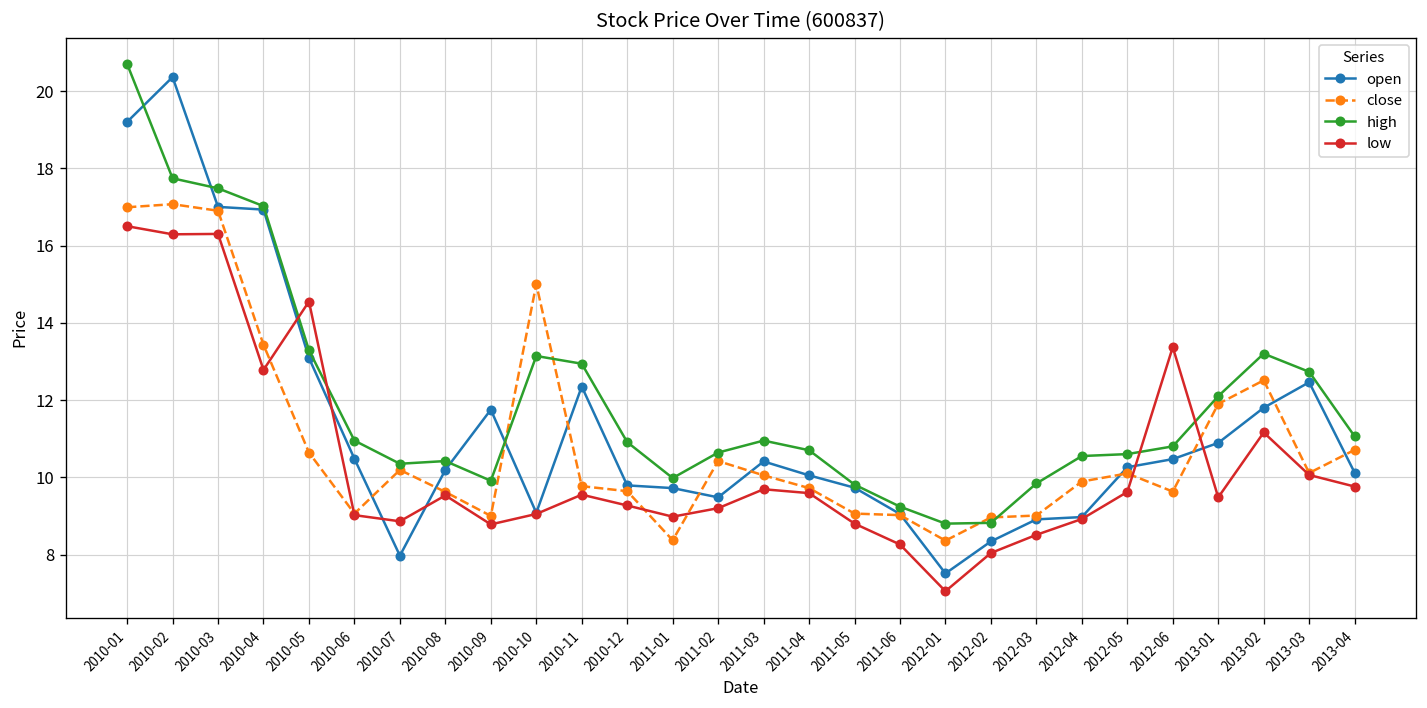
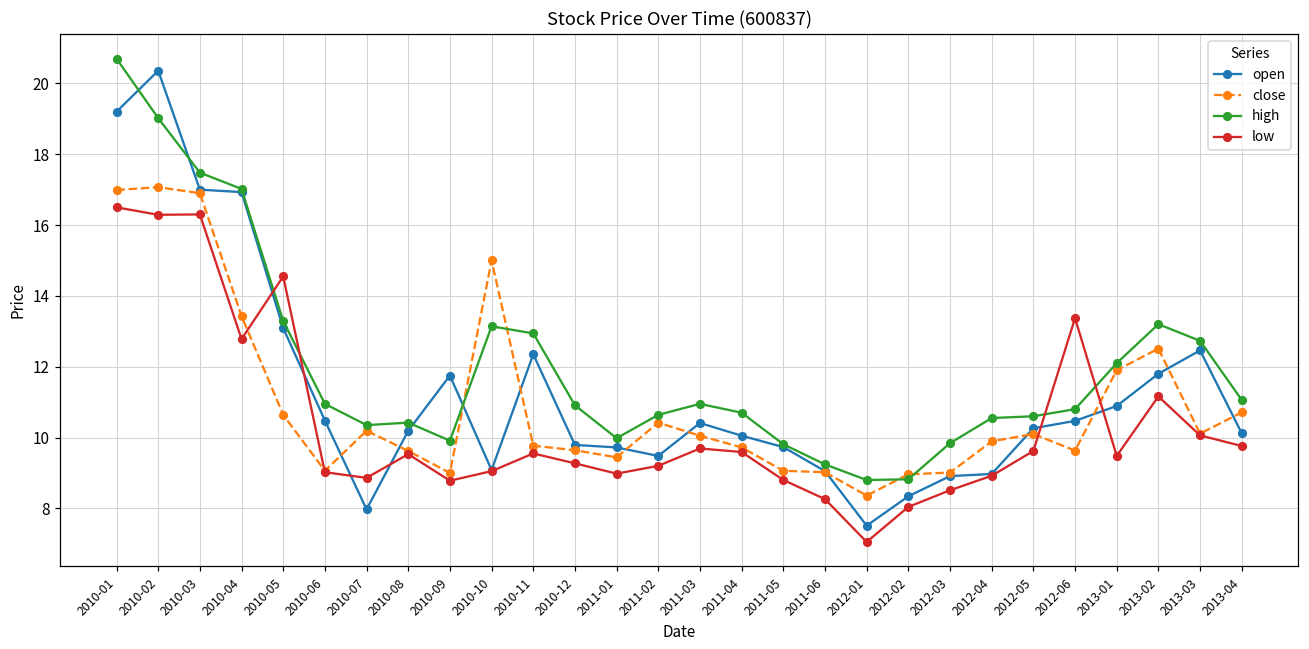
  {
    "open": {
      "2010-01": 19.2,
      "2010-02": 20.4,
      "2010-03": 17.0,
      "2010-04": 16.9,
      "2010-05": 13.1,
      "2010-06": 10.5,
      "2010-07": 8.0,
      "2010-08": 10.2,
      "2010-09": 11.8,
      "2010-11": 12.4,
      "2010-12": 9.8,
      "2011-01": 9.7,
      "2011-02": 9.5,
      "2011-03": 10.4,
      "2011-04": 10.1,
      "2011-05": 9.7,
      "2012-01": 7.5,
      "2012-02": 8.3,
      "2012-03": 8.9,
      "2012-05": 10.3,
      "2012-06": 10.5,
      "2013-01": 10.9,
      "2013-02": 11.8,
      "2013-03": 12.5,
      "2013-04": 10.1
    },
    "close": {
      "2010-01": 17.0,
      "2010-02": 17.1,
      "2010-03": 16.9,
      "2010-04": 13.4,
      "2010-05": 10.6,
      "2010-07": 10.2,
      "2010-08": 9.6,
      "2010-09": 9.0,
      "2010-10": 15.0,
      "2010-11": 9.8,
      "2010-12": 9.6,
-     "2011-01": 8.4,
+     "2011-01": 9.4,
      "2011-02": 10.4,
      "2011-03": 10.1,
      "2011-04": 9.7,
      "2011-05": 9.1,
      "2012-01": 8.4,
      "2012-02": 9.0,
      "2012-03": 9.0,
      "2012-04": 9.9,
      "2012-05": 10.1,
      "2012-06": 9.6,
      "2013-01": 11.9,
      "2013-02": 12.5,
      "2013-04": 10.7
    },
    "high": {
      "2010-01": 20.7,
-     "2010-02": 17.7,
+     "2010-02": 19.0,
      "2010-03": 17.5,
      "2010-04": 17.0,
      "2010-05": 13.3,
      "2010-06": 11.0,
      "2010-07": 10.4,
      "2010-08": 10.4,
      "2010-09": 9.9,
      "2010-10": 13.1,
      "2010-11": 12.9,
      "2010-12": 10.9,
      "2011-01": 10.0,
      "2011-02": 10.6,
      "2011-03": 11.0,
      "2011-04": 10.7,
      "2011-05": 9.8,
      "2011-06": 9.2,
      "2012-01": 8.8,
      "2012-02": 8.8,
      "2012-03": 9.8,
      "2012-04": 10.6,
      "2012-05": 10.6,
      "2012-06": 10.8,
      "2013-01": 12.1,
      "2013-02": 13.2,
      "2013-03": 12.7,
      "2013-04": 11.1
    },
    "low": {
      "2010-01": 16.5,
      "2010-02": 16.3,
      "2010-03": 16.3,
      "2010-04": 12.8,
      "2010-05": 14.6,
      "2010-07": 8.9,
      "2010-08": 9.5,
      "2010-09": 8.8,
      "2010-11": 9.6,
      "2010-12": 9.3,
      "2011-01": 9.0,
      "2011-02": 9.2,
      "2011-03": 9.7,
      "2011-04": 9.6,
      "2011-05": 8.8,
      "2011-06": 8.3,
      "2012-01": 7.1,
      "2012-02": 8.0,
      "2012-03": 8.5,
      "2012-05": 9.6,
      "2012-06": 13.4,
      "2013-01": 9.5,
      "2013-02": 11.2,
      "2013-04": 9.8
    }
  }
